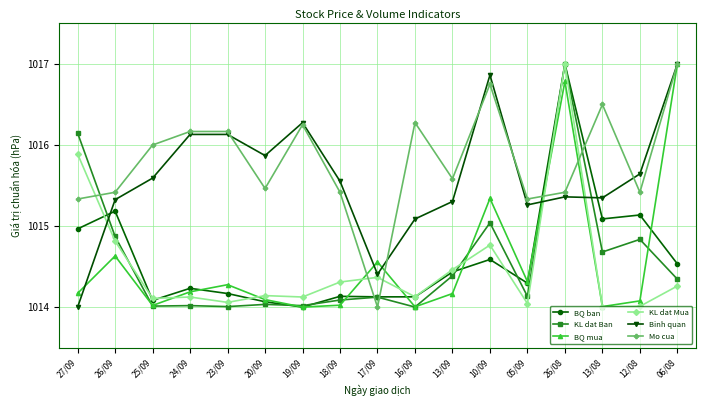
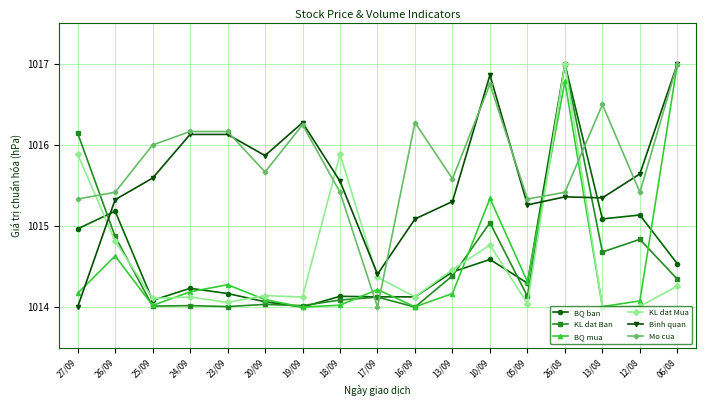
  {
    "KL dat Ban": {
      "27/09": 1016.1,
      "26/09": 1014.9,
      "24/09": 1014.0,
      "23/09": 1014.0,
      "20/09": 1014.0,
      "18/09": 1014.1,
      "13/09": 1014.4,
      "10/09": 1015.0,
      "05/09": 1014.1,
      "13/08": 1014.7,
      "12/08": 1014.8,
      "06/08": 1014.3
    },
    "BQ mua": {
      "27/09": 1014.2,
      "26/09": 1014.6,
      "24/09": 1014.2,
      "23/09": 1014.3,
      "18/09": 1014.0,
-     "17/09": 1014.6,
+     "17/09": 1014.2,
      "13/09": 1014.2,
      "10/09": 1015.3,
      "26/08": 1016.8,
      "12/08": 1014.1
    },
    "KL dat Mua": {
      "27/09": 1015.9,
      "26/09": 1014.8,
      "24/09": 1014.1,
      "23/09": 1014.1,
      "20/09": 1014.1,
      "19/09": 1014.1,
-     "18/09": 1014.3,
+     "18/09": 1015.9,
      "17/09": 1014.4,
      "10/09": 1014.8,
      "05/09": 1014.0,
      "06/08": 1014.3
    },
    "Mo cua": {
      "27/09": 1015.3,
      "26/09": 1015.4,
      "25/09": 1016.0,
      "24/09": 1016.2,
      "23/09": 1016.2,
-     "20/09": 1015.5,
+     "20/09": 1015.7,
      "18/09": 1015.4,
      "17/09": 1014.0,
      "16/09": 1016.3,
      "13/09": 1015.6,
      "10/09": 1016.8,
      "05/09": 1015.3,
      "26/08": 1015.4,
      "13/08": 1016.5,
      "12/08": 1015.4
    }
  }
